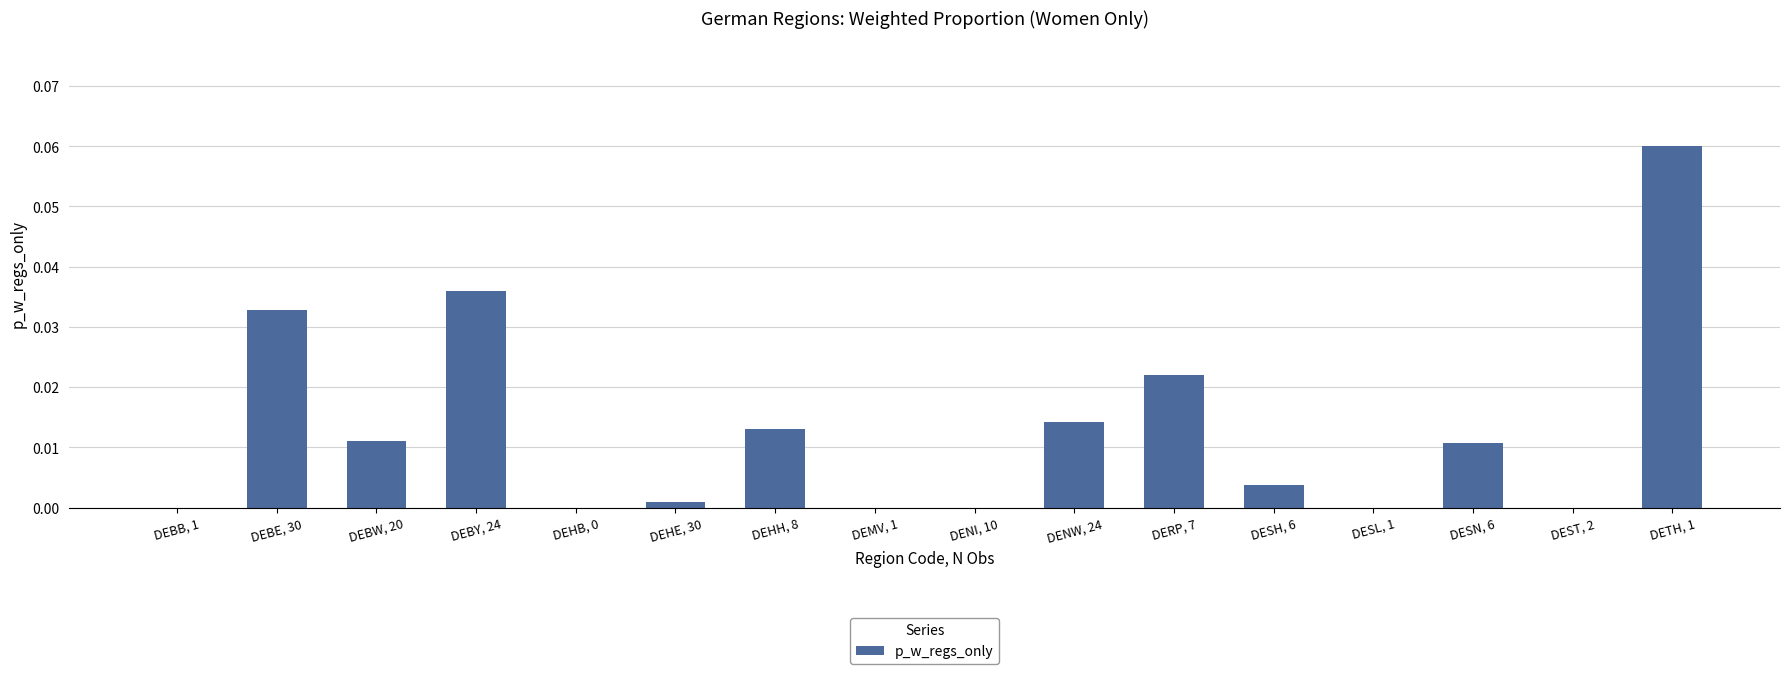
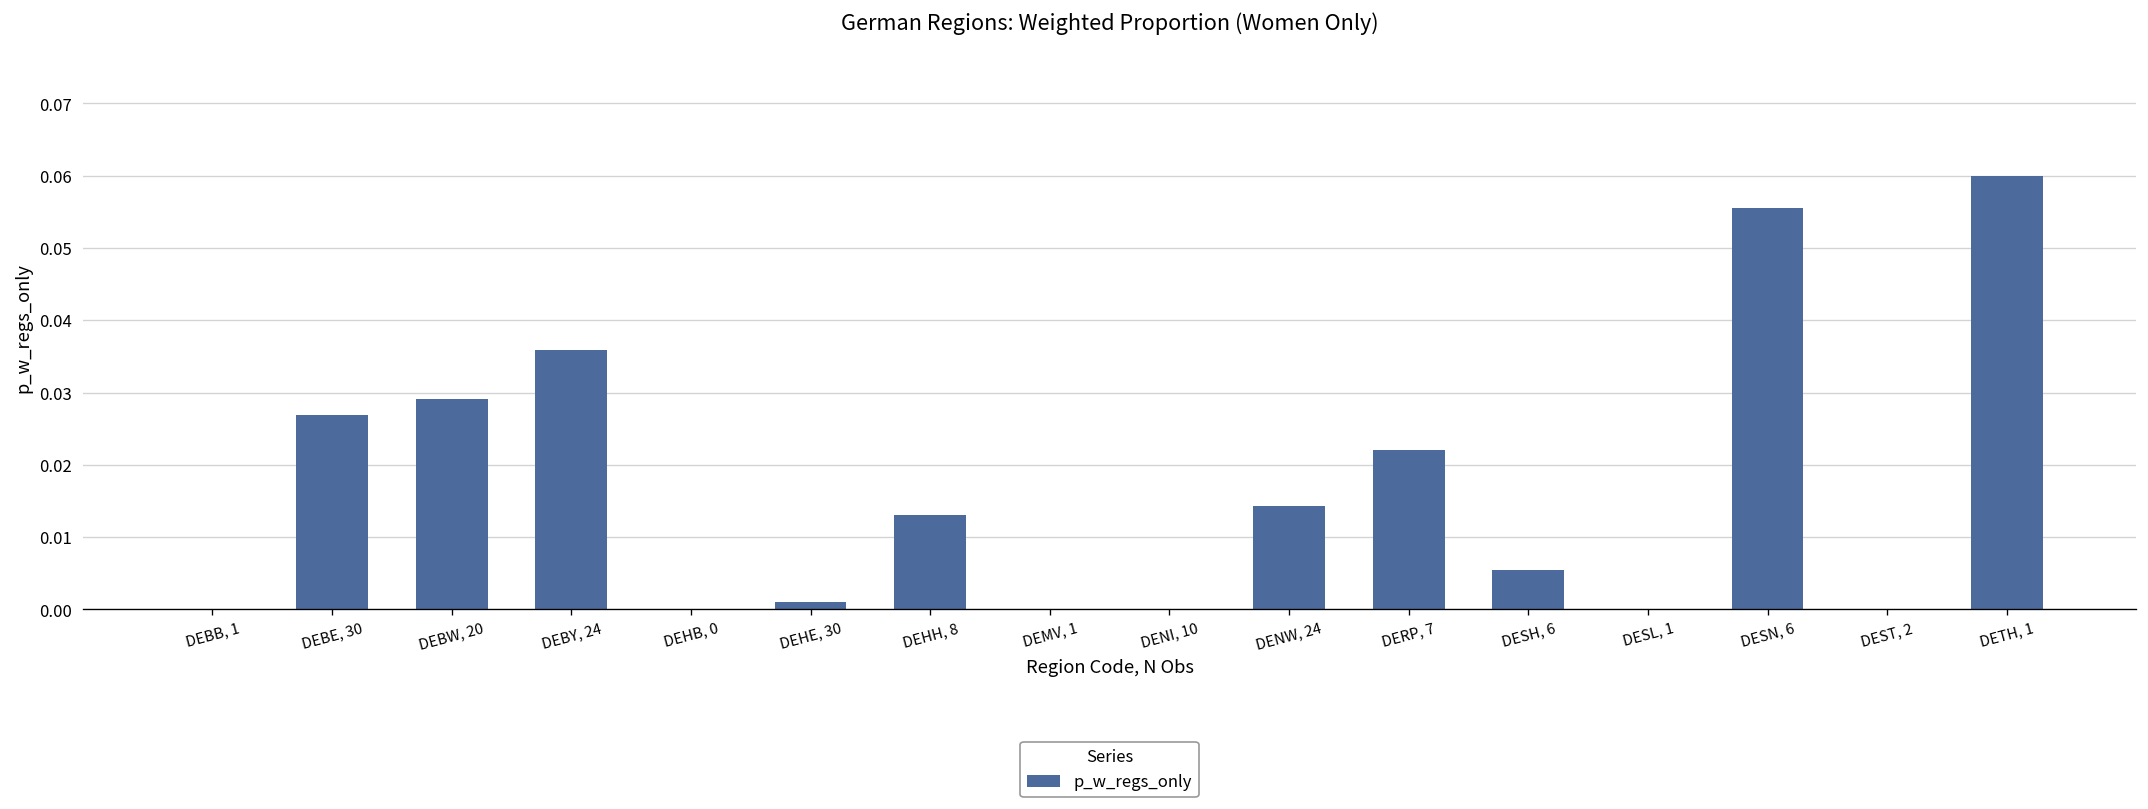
  {
    "DEBB, 1": 0.000,
-   "DEBE, 30": 0.033,
-   "DEBW, 20": 0.011,
+   "DEBE, 30": 0.027,
+   "DEBW, 20": 0.029,
    "DEBY, 24": 0.036,
    "DEHB, 0": 0.000,
    "DEHE, 30": 0.001,
    "DEHH, 8": 0.013,
    "DEMV, 1": 0.000,
    "DENI, 10": 0.000,
    "DENW, 24": 0.014,
    "DERP, 7": 0.022,
-   "DESH, 6": 0.004,
+   "DESH, 6": 0.005,
    "DESL, 1": 0.000,
-   "DESN, 6": 0.011,
+   "DESN, 6": 0.056,
    "DEST, 2": 0.000,
    "DETH, 1": 0.060
  }
